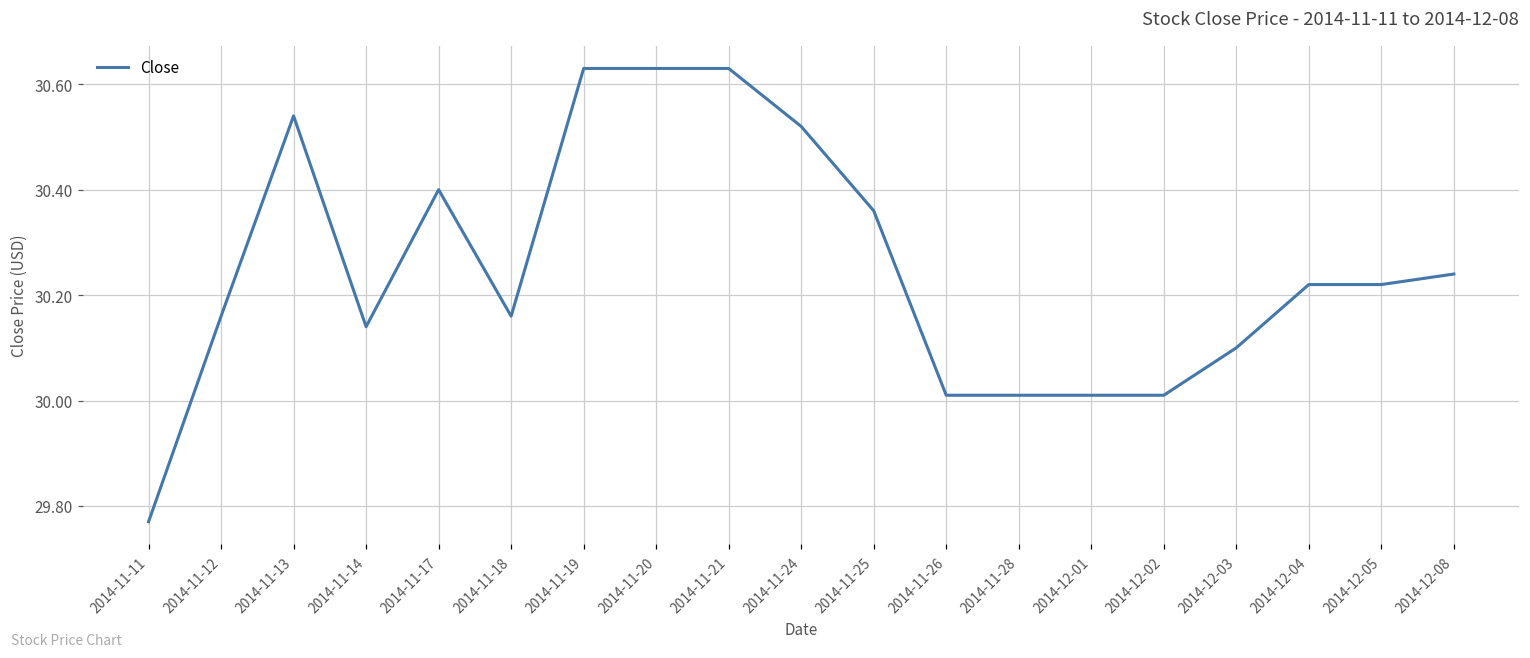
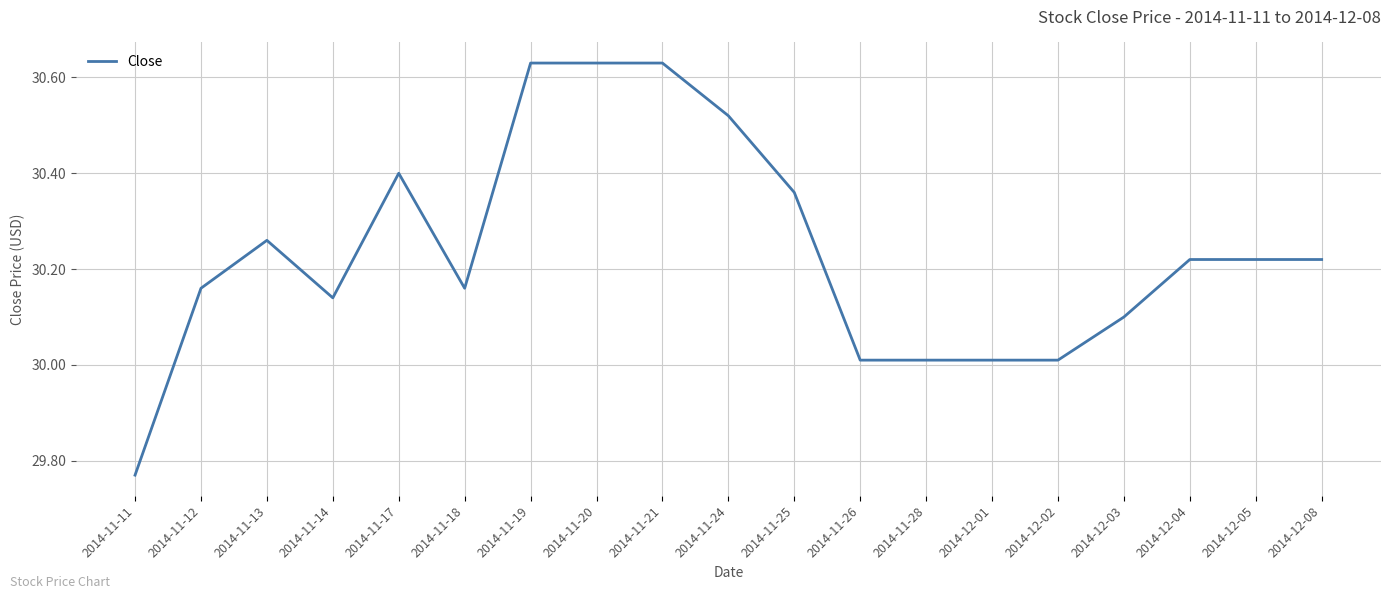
  {
    "2014-11-11": 29.77,
    "2014-11-12": 30.16,
-   "2014-11-13": 30.54,
+   "2014-11-13": 30.26,
    "2014-11-14": 30.14,
    "2014-11-17": 30.40,
    "2014-11-18": 30.16,
    "2014-11-19": 30.63,
    "2014-11-20": 30.63,
    "2014-11-21": 30.63,
    "2014-11-24": 30.52,
    "2014-11-25": 30.36,
    "2014-11-26": 30.01,
    "2014-11-28": 30.01,
    "2014-12-01": 30.01,
    "2014-12-02": 30.01,
    "2014-12-03": 30.10,
    "2014-12-04": 30.22,
    "2014-12-05": 30.22,
-   "2014-12-08": 30.24
+   "2014-12-08": 30.22
  }
